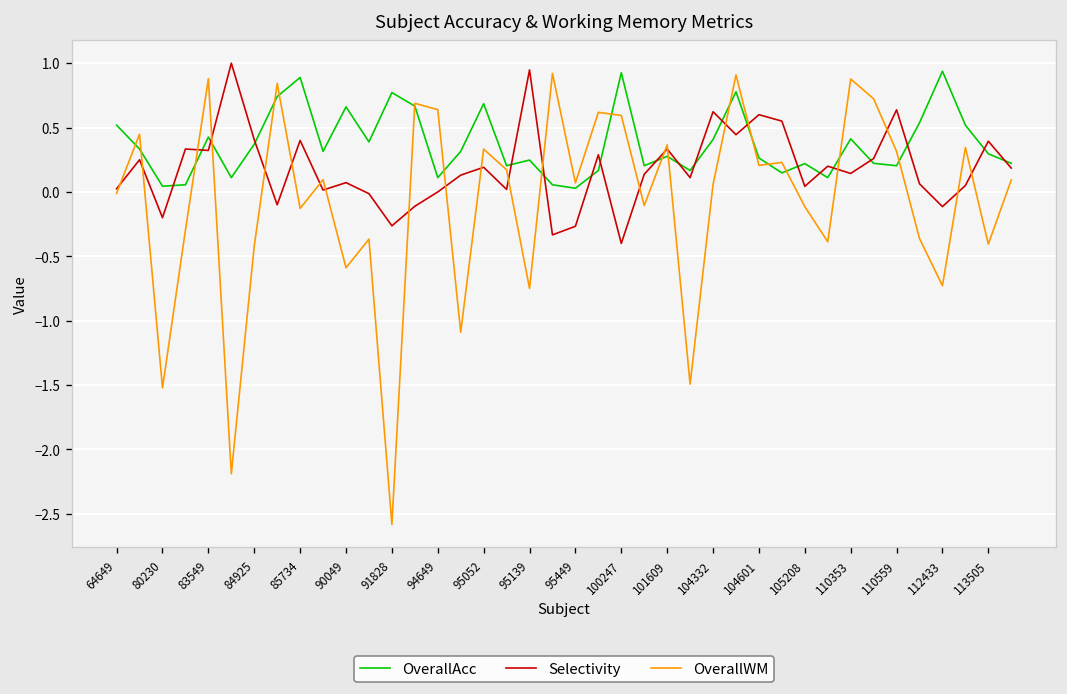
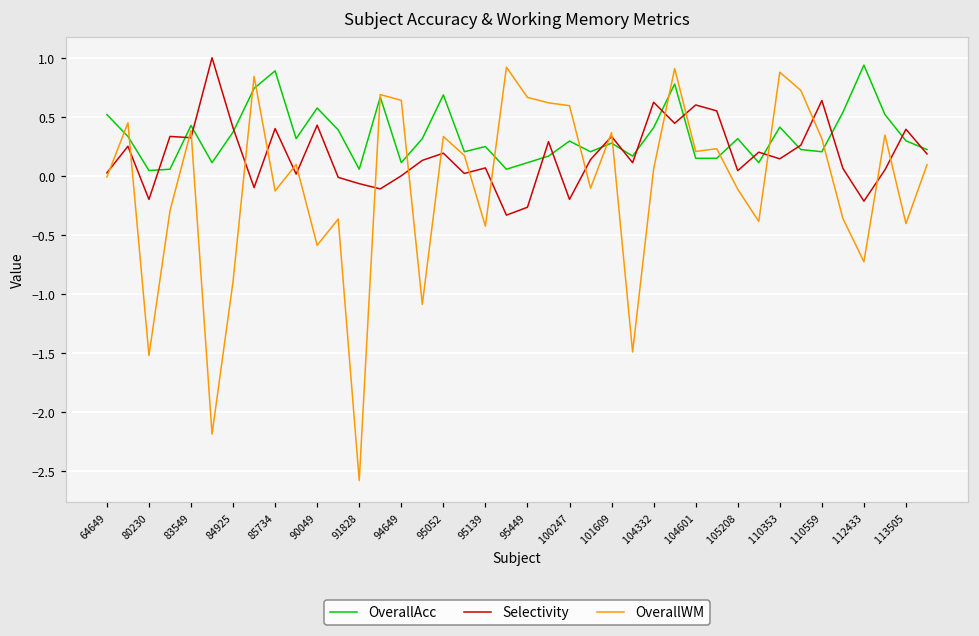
  {
    "OverallAcc": {
      "64649": 0.52,
      "80230": 0.04,
      "83549": 0.43,
      "84925": 0.37,
      "85734": 0.89,
-     "90049": 0.66,
-     "91828": 0.77,
+     "90049": 0.57,
+     "91828": 0.06,
      "94649": 0.11,
      "95052": 0.69,
      "95139": 0.25,
-     "95449": 0.03,
-     "100247": 0.93,
+     "95449": 0.11,
+     "100247": 0.29,
      "101609": 0.28,
      "104332": 0.41,
-     "104601": 0.26,
-     "105208": 0.22,
+     "104601": 0.15,
+     "105208": 0.31,
      "110353": 0.41,
      "110559": 0.20,
      "112433": 0.94,
      "113505": 0.30
    },
    "Selectivity": {
      "64649": 0.02,
      "80230": -0.20,
      "83549": 0.32,
      "84925": 0.41,
      "85734": 0.40,
-     "90049": 0.07,
-     "91828": -0.26,
+     "90049": 0.43,
+     "91828": -0.07,
      "94649": 0.00,
      "95052": 0.19,
-     "95139": 0.95,
+     "95139": 0.07,
      "95449": -0.27,
-     "100247": -0.4,
+     "100247": -0.2,
      "101609": 0.33,
      "104332": 0.62,
      "104601": 0.60,
      "105208": 0.04,
      "110353": 0.14,
      "110559": 0.64,
-     "112433": -0.11,
+     "112433": -0.22,
      "113505": 0.39
    },
    "OverallWM": {
      "64649": -0.01,
      "80230": -1.52,
-     "83549": 0.88,
-     "84925": -0.42,
+     "83549": 0.38,
+     "84925": -0.89,
      "85734": -0.13,
      "90049": -0.59,
      "91828": -2.58,
      "94649": 0.64,
      "95052": 0.33,
-     "95139": -0.75,
-     "95449": 0.07,
+     "95139": -0.43,
+     "95449": 0.66,
      "100247": 0.59,
      "101609": 0.37,
      "104332": 0.06,
      "104601": 0.21,
      "105208": -0.11,
      "110353": 0.88,
      "110559": 0.31,
      "112433": -0.73,
      "113505": -0.41
    }
  }
